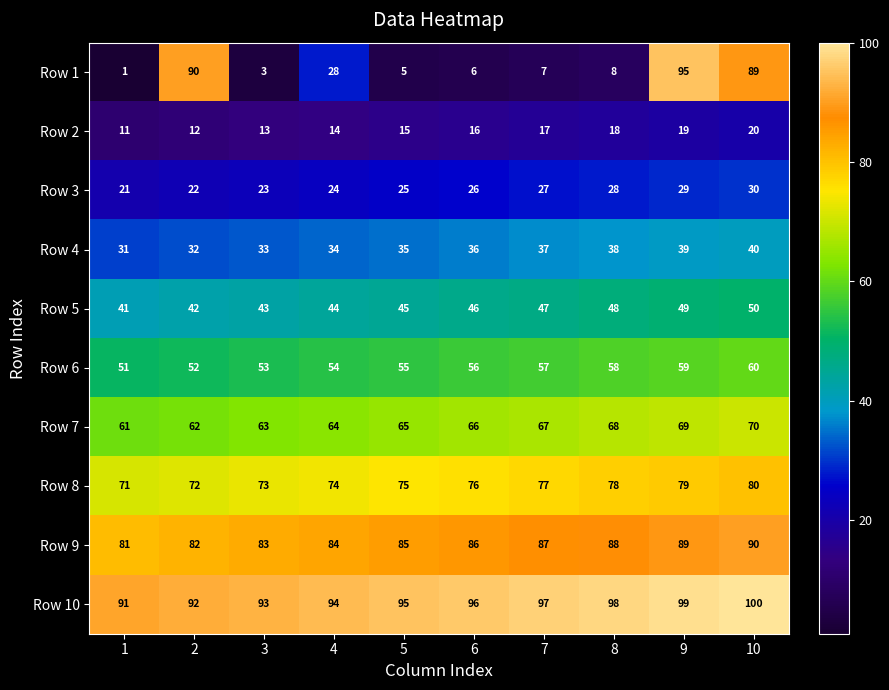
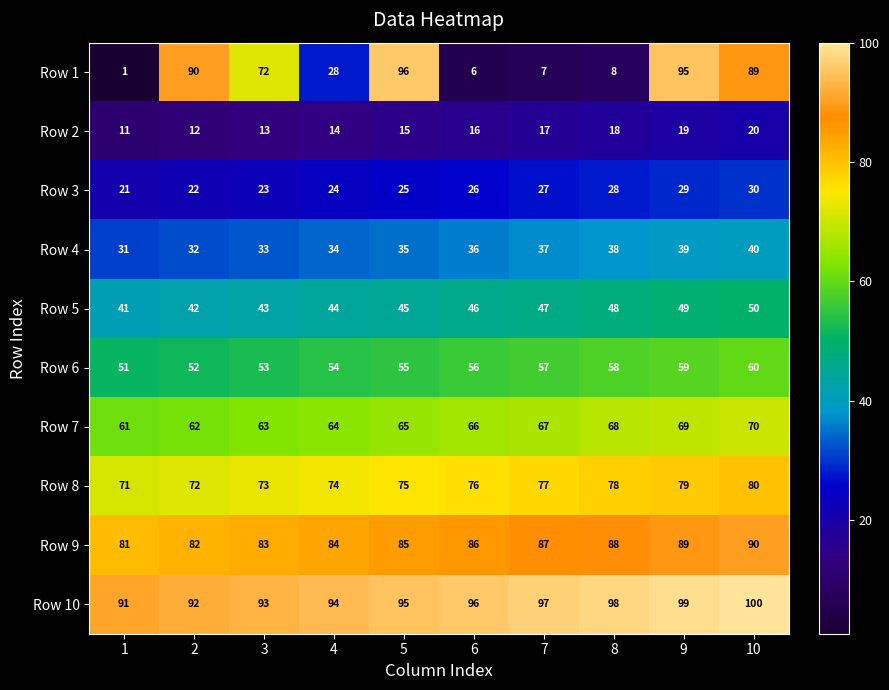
  {
    "Row 1": {
      "1": 1,
      "2": 90,
-     "3": 3,
+     "3": 72,
      "4": 28,
-     "5": 5,
+     "5": 96,
      "6": 6,
      "7": 7,
      "8": 8,
      "9": 95,
      "10": 89
    },
    "Row 2": {
      "1": 11,
      "2": 12,
      "3": 13,
      "4": 14,
      "5": 15,
      "6": 16,
      "7": 17,
      "8": 18,
      "9": 19,
      "10": 20
    },
    "Row 3": {
      "1": 21,
      "2": 22,
      "3": 23,
      "4": 24,
      "5": 25,
      "6": 26,
      "7": 27,
      "8": 28,
      "9": 29,
      "10": 30
    },
    "Row 4": {
      "1": 31,
      "2": 32,
      "3": 33,
      "4": 34,
      "5": 35,
      "6": 36,
      "7": 37,
      "8": 38,
      "9": 39,
      "10": 40
    },
    "Row 5": {
      "1": 41,
      "2": 42,
      "3": 43,
      "4": 44,
      "5": 45,
      "6": 46,
      "7": 47,
      "8": 48,
      "9": 49,
      "10": 50
    },
    "Row 6": {
      "1": 51,
      "2": 52,
      "3": 53,
      "4": 54,
      "5": 55,
      "6": 56,
      "7": 57,
      "8": 58,
      "9": 59,
      "10": 60
    },
    "Row 7": {
      "1": 61,
      "2": 62,
      "3": 63,
      "4": 64,
      "5": 65,
      "6": 66,
      "7": 67,
      "8": 68,
      "9": 69,
      "10": 70
    },
    "Row 8": {
      "1": 71,
      "2": 72,
      "3": 73,
      "4": 74,
      "5": 75,
      "6": 76,
      "7": 77,
      "8": 78,
      "9": 79,
      "10": 80
    },
    "Row 9": {
      "1": 81,
      "2": 82,
      "3": 83,
      "4": 84,
      "5": 85,
      "6": 86,
      "7": 87,
      "8": 88,
      "9": 89,
      "10": 90
    },
    "Row 10": {
      "1": 91,
      "2": 92,
      "3": 93,
      "4": 94,
      "5": 95,
      "6": 96,
      "7": 97,
      "8": 98,
      "9": 99,
      "10": 100
    }
  }
